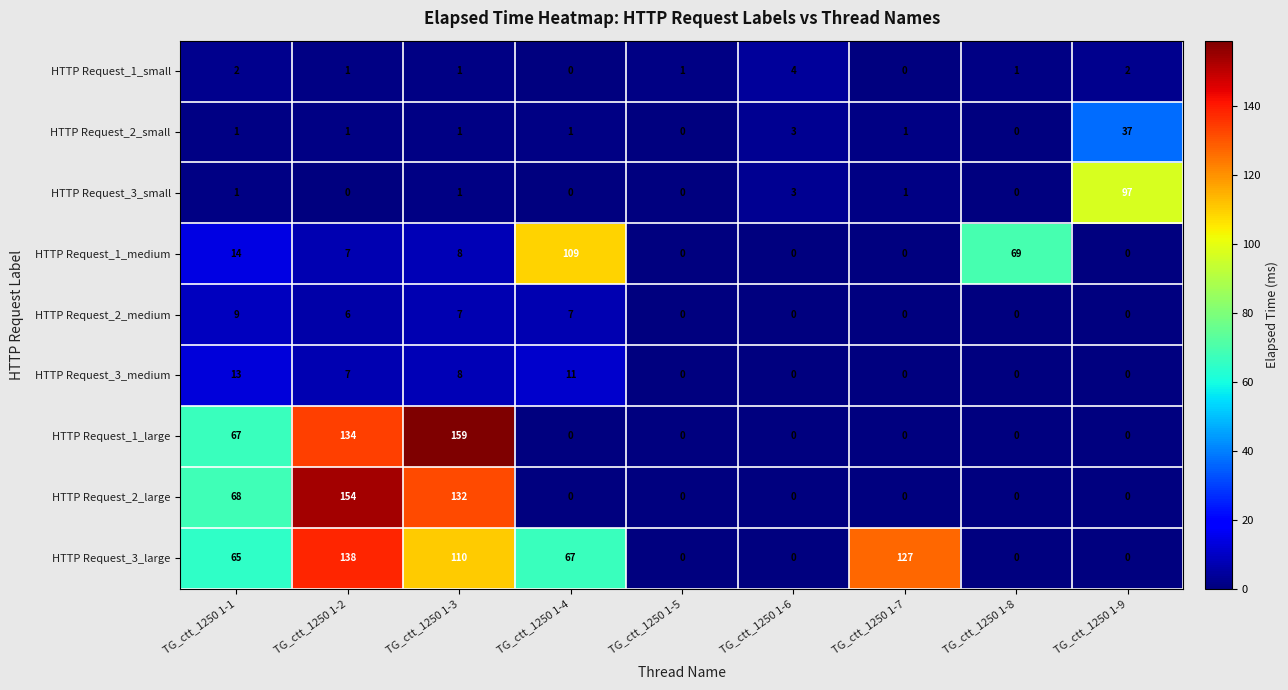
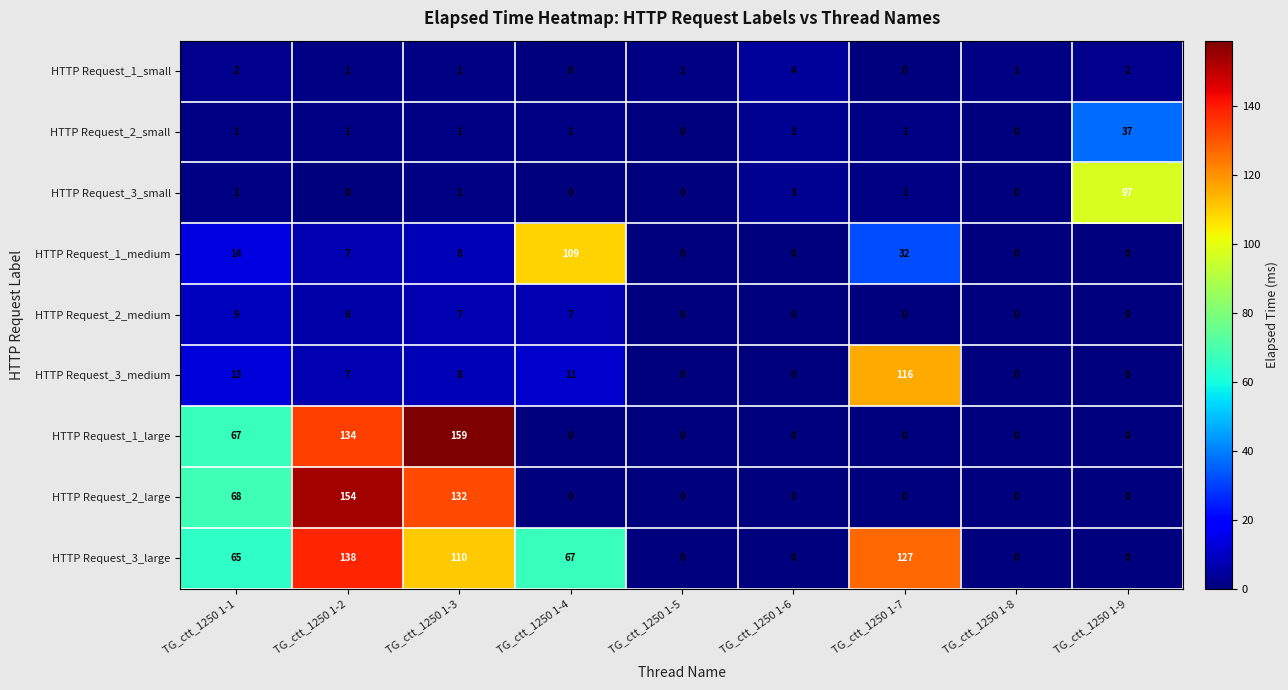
  {
    "HTTP Request_1_small": {
      "TG_ctt_1250 1-1": 2,
      "TG_ctt_1250 1-2": 1,
      "TG_ctt_1250 1-3": 1,
      "TG_ctt_1250 1-4": 0,
      "TG_ctt_1250 1-5": 1,
      "TG_ctt_1250 1-6": 4,
      "TG_ctt_1250 1-7": 0,
      "TG_ctt_1250 1-8": 1,
      "TG_ctt_1250 1-9": 2
    },
    "HTTP Request_2_small": {
      "TG_ctt_1250 1-1": 1,
      "TG_ctt_1250 1-2": 1,
      "TG_ctt_1250 1-3": 1,
      "TG_ctt_1250 1-4": 1,
      "TG_ctt_1250 1-5": 0,
      "TG_ctt_1250 1-6": 3,
      "TG_ctt_1250 1-7": 1,
      "TG_ctt_1250 1-8": 0,
      "TG_ctt_1250 1-9": 37
    },
    "HTTP Request_3_small": {
      "TG_ctt_1250 1-1": 1,
      "TG_ctt_1250 1-2": 0,
      "TG_ctt_1250 1-3": 1,
      "TG_ctt_1250 1-4": 0,
      "TG_ctt_1250 1-5": 0,
      "TG_ctt_1250 1-6": 3,
      "TG_ctt_1250 1-7": 1,
      "TG_ctt_1250 1-8": 0,
      "TG_ctt_1250 1-9": 97
    },
    "HTTP Request_1_medium": {
      "TG_ctt_1250 1-1": 14,
      "TG_ctt_1250 1-2": 7,
      "TG_ctt_1250 1-3": 8,
      "TG_ctt_1250 1-4": 109,
      "TG_ctt_1250 1-5": 0,
      "TG_ctt_1250 1-6": 0,
-     "TG_ctt_1250 1-7": 0,
-     "TG_ctt_1250 1-8": 69,
+     "TG_ctt_1250 1-7": 32,
+     "TG_ctt_1250 1-8": 0,
      "TG_ctt_1250 1-9": 0
    },
    "HTTP Request_2_medium": {
      "TG_ctt_1250 1-1": 9,
      "TG_ctt_1250 1-2": 6,
      "TG_ctt_1250 1-3": 7,
      "TG_ctt_1250 1-4": 7,
      "TG_ctt_1250 1-5": 0,
      "TG_ctt_1250 1-6": 0,
      "TG_ctt_1250 1-7": 0,
      "TG_ctt_1250 1-8": 0,
      "TG_ctt_1250 1-9": 0
    },
    "HTTP Request_3_medium": {
      "TG_ctt_1250 1-1": 13,
      "TG_ctt_1250 1-2": 7,
      "TG_ctt_1250 1-3": 8,
      "TG_ctt_1250 1-4": 11,
      "TG_ctt_1250 1-5": 0,
      "TG_ctt_1250 1-6": 0,
-     "TG_ctt_1250 1-7": 0,
+     "TG_ctt_1250 1-7": 116,
      "TG_ctt_1250 1-8": 0,
      "TG_ctt_1250 1-9": 0
    },
    "HTTP Request_1_large": {
      "TG_ctt_1250 1-1": 67,
      "TG_ctt_1250 1-2": 134,
      "TG_ctt_1250 1-3": 159,
      "TG_ctt_1250 1-4": 0,
      "TG_ctt_1250 1-5": 0,
      "TG_ctt_1250 1-6": 0,
      "TG_ctt_1250 1-7": 0,
      "TG_ctt_1250 1-8": 0,
      "TG_ctt_1250 1-9": 0
    },
    "HTTP Request_2_large": {
      "TG_ctt_1250 1-1": 68,
      "TG_ctt_1250 1-2": 154,
      "TG_ctt_1250 1-3": 132,
      "TG_ctt_1250 1-4": 0,
      "TG_ctt_1250 1-5": 0,
      "TG_ctt_1250 1-6": 0,
      "TG_ctt_1250 1-7": 0,
      "TG_ctt_1250 1-8": 0,
      "TG_ctt_1250 1-9": 0
    },
    "HTTP Request_3_large": {
      "TG_ctt_1250 1-1": 65,
      "TG_ctt_1250 1-2": 138,
      "TG_ctt_1250 1-3": 110,
      "TG_ctt_1250 1-4": 67,
      "TG_ctt_1250 1-5": 0,
      "TG_ctt_1250 1-6": 0,
      "TG_ctt_1250 1-7": 127,
      "TG_ctt_1250 1-8": 0,
      "TG_ctt_1250 1-9": 0
    }
  }
